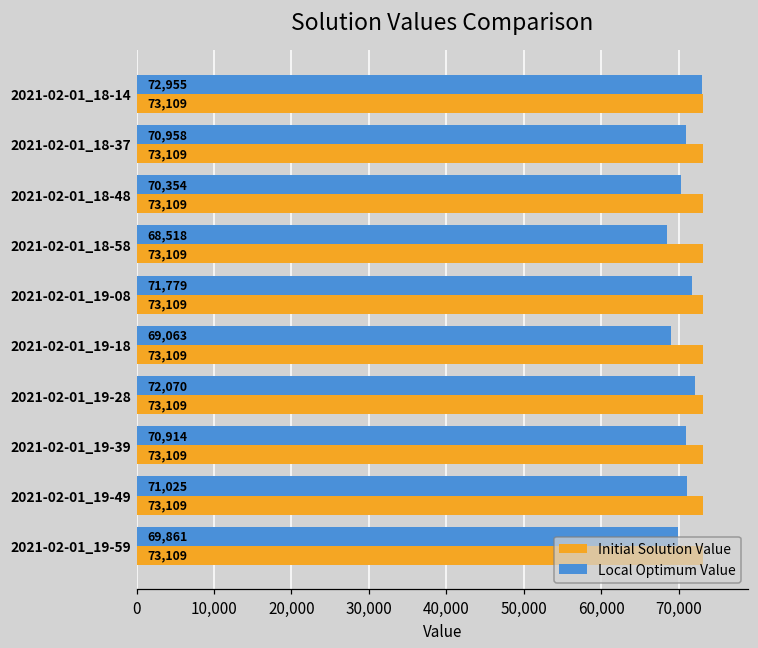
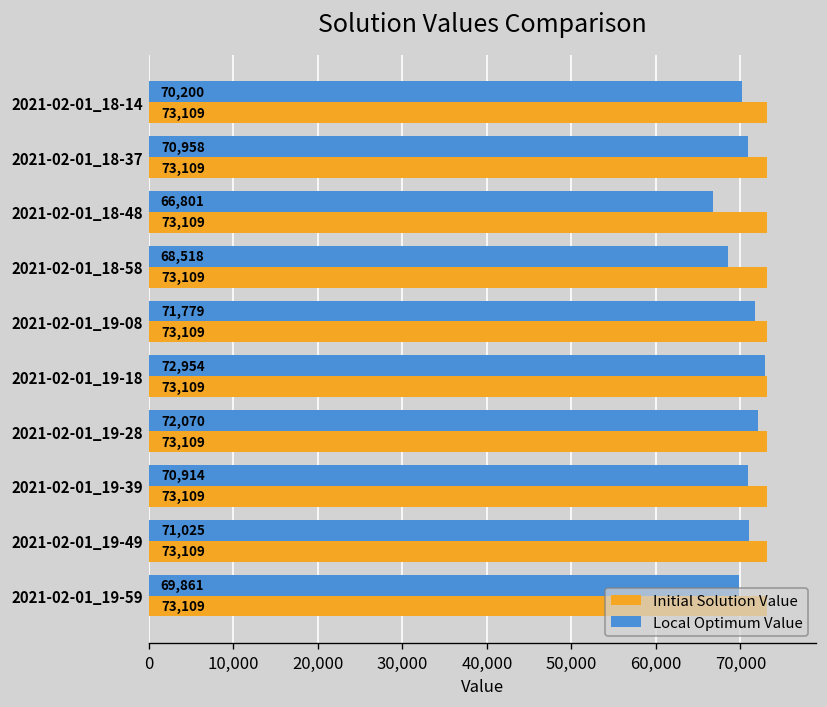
  {
    "Initial Solution Value": {
      "2021-02-01_18-14": "73,109",
      "2021-02-01_18-37": "73,109",
      "2021-02-01_18-48": "73,109",
      "2021-02-01_18-58": "73,109",
      "2021-02-01_19-08": "73,109",
      "2021-02-01_19-18": "73,109",
      "2021-02-01_19-28": "73,109",
      "2021-02-01_19-39": "73,109",
      "2021-02-01_19-49": "73,109"
    },
    "Local Optimum Value": {
-     "2021-02-01_18-14": "72,955",
+     "2021-02-01_18-14": "70,200",
      "2021-02-01_18-37": "70,958",
-     "2021-02-01_18-48": "70,354",
+     "2021-02-01_18-48": "66,801",
      "2021-02-01_18-58": "68,518",
      "2021-02-01_19-08": "71,779",
-     "2021-02-01_19-18": "69,063",
+     "2021-02-01_19-18": "72,954",
      "2021-02-01_19-28": "72,070",
      "2021-02-01_19-39": "70,914",
      "2021-02-01_19-49": "71,025"
    }
  }
